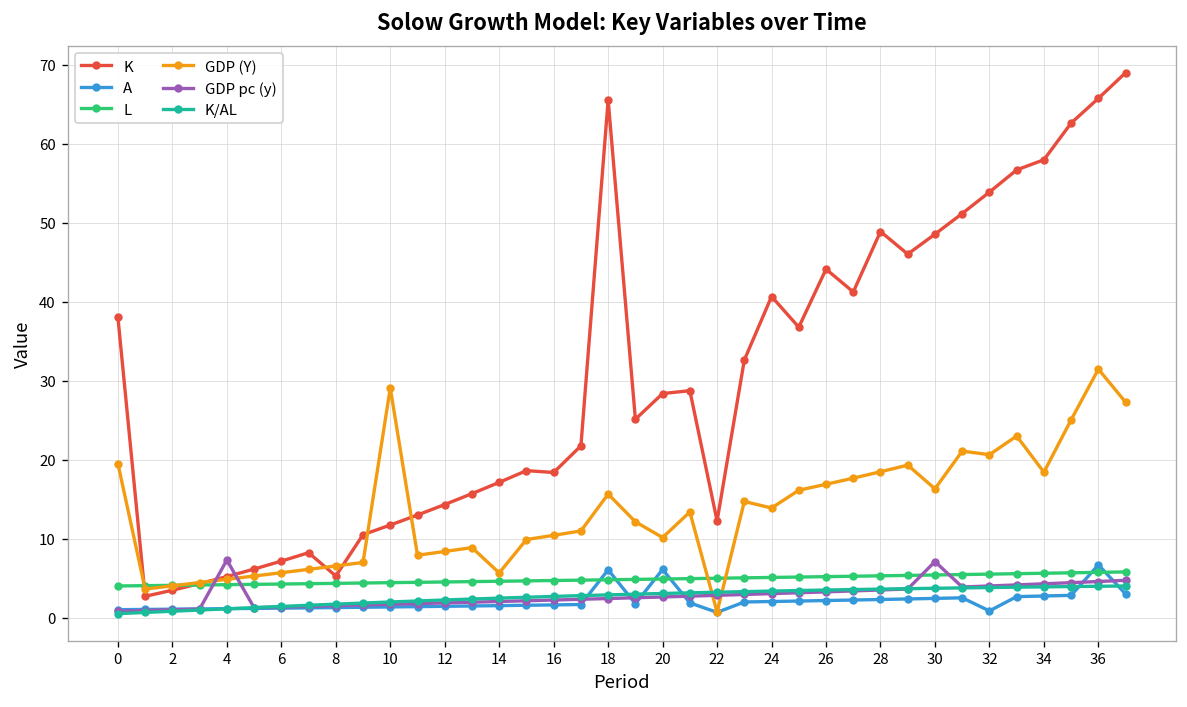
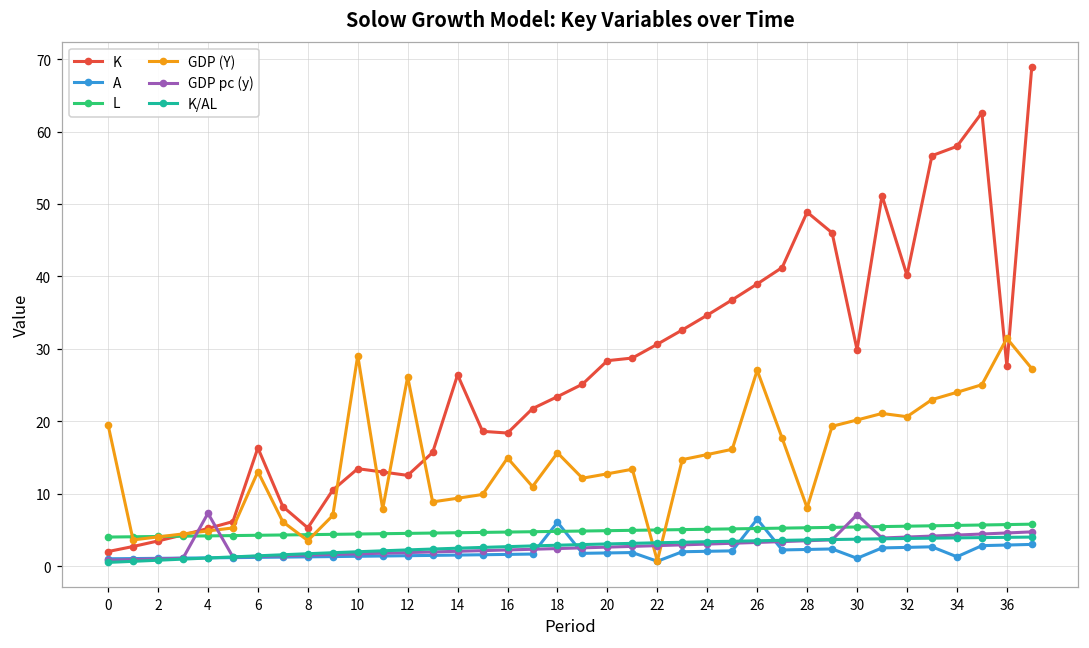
  {
    "K": {
-     "0": 38,
+     "0": 2,
      "2": 3,
-     "6": 7,
+     "6": 16,
      "8": 5,
-     "10": 12,
-     "12": 14,
-     "14": 17,
+     "10": 13,
+     "12": 13,
+     "14": 26,
      "16": 18,
-     "18": 66,
+     "18": 23,
      "20": 28,
-     "22": 12,
-     "24": 41,
-     "26": 44,
+     "22": 31,
+     "24": 35,
+     "26": 39,
      "28": 49,
-     "30": 49,
-     "32": 54,
+     "30": 30,
+     "32": 40,
      "34": 58,
-     "36": 66
+     "36": 28
    },
    "A": {
      "12": 1,
      "14": 2,
      "16": 2,
      "18": 6,
-     "20": 6,
+     "20": 2,
      "24": 2,
-     "26": 2,
+     "26": 6,
      "28": 2,
-     "30": 2,
-     "32": 1,
-     "34": 3,
-     "36": 7
+     "30": 1,
+     "32": 3,
+     "34": 1,
+     "36": 3
    },
    "GDP (Y)": {
      "0": 19,
-     "6": 6,
-     "8": 7,
+     "6": 13,
+     "8": 4,
      "10": 29,
-     "12": 8,
-     "14": 6,
-     "16": 10,
+     "12": 26,
+     "14": 9,
+     "16": 15,
      "18": 16,
-     "20": 10,
-     "24": 14,
-     "26": 17,
-     "28": 18,
-     "30": 16,
+     "20": 13,
+     "24": 15,
+     "26": 27,
+     "28": 8,
+     "30": 20,
      "32": 21,
-     "34": 18,
+     "34": 24,
      "36": 31
    },
    "GDP pc (y)": {
      "4": 7,
      "14": 2,
      "16": 2,
      "18": 2,
      "20": 3,
      "22": 3,
      "30": 7,
      "34": 4,
      "36": 5
    }
  }
